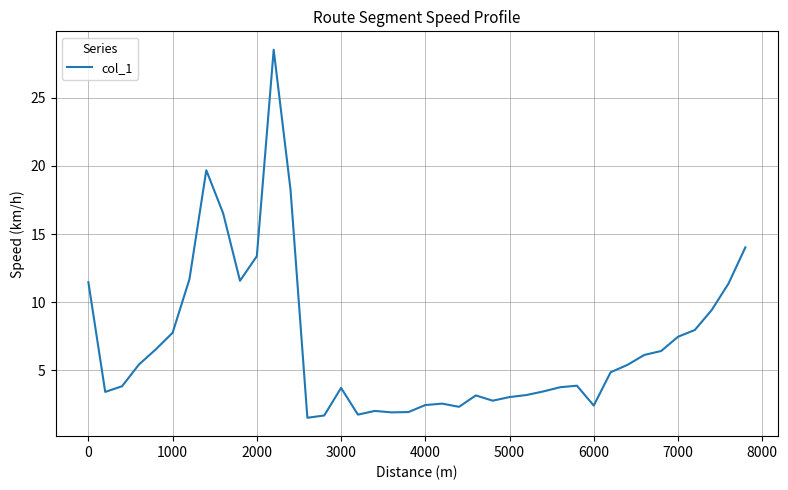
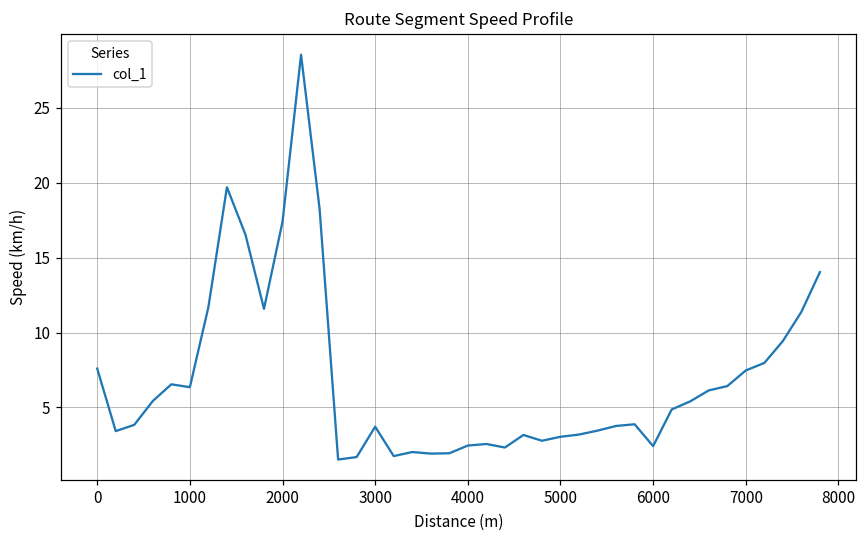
  {
-   "0": 11.5,
-   "1000": 7.8,
-   "2000": 13.4,
+   "0": 7.6,
+   "1000": 6.4,
+   "2000": 17.4,
    "3000": 3.7,
    "4000": 2.5,
    "5000": 3.0,
    "6000": 2.4,
    "7000": 7.5
  }
